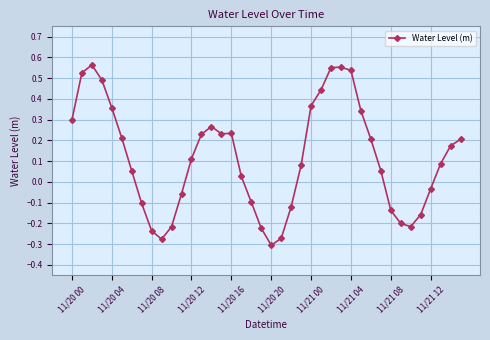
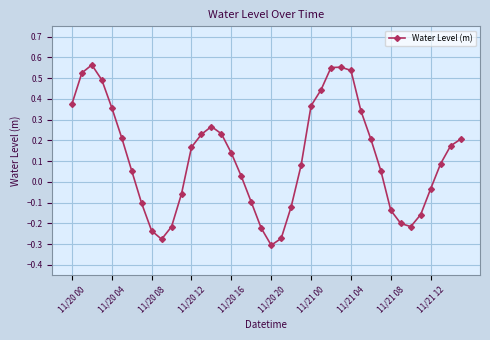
  {
-   "11/20 00": 0.30,
+   "11/20 00": 0.37,
    "11/20 04": 0.36,
    "11/20 08": -0.24,
-   "11/20 12": 0.11,
-   "11/20 16": 0.23,
+   "11/20 12": 0.17,
+   "11/20 16": 0.14,
    "11/20 20": -0.31,
    "11/21 00": 0.37,
    "11/21 04": 0.54,
    "11/21 08": -0.14,
    "11/21 12": -0.03
  }
